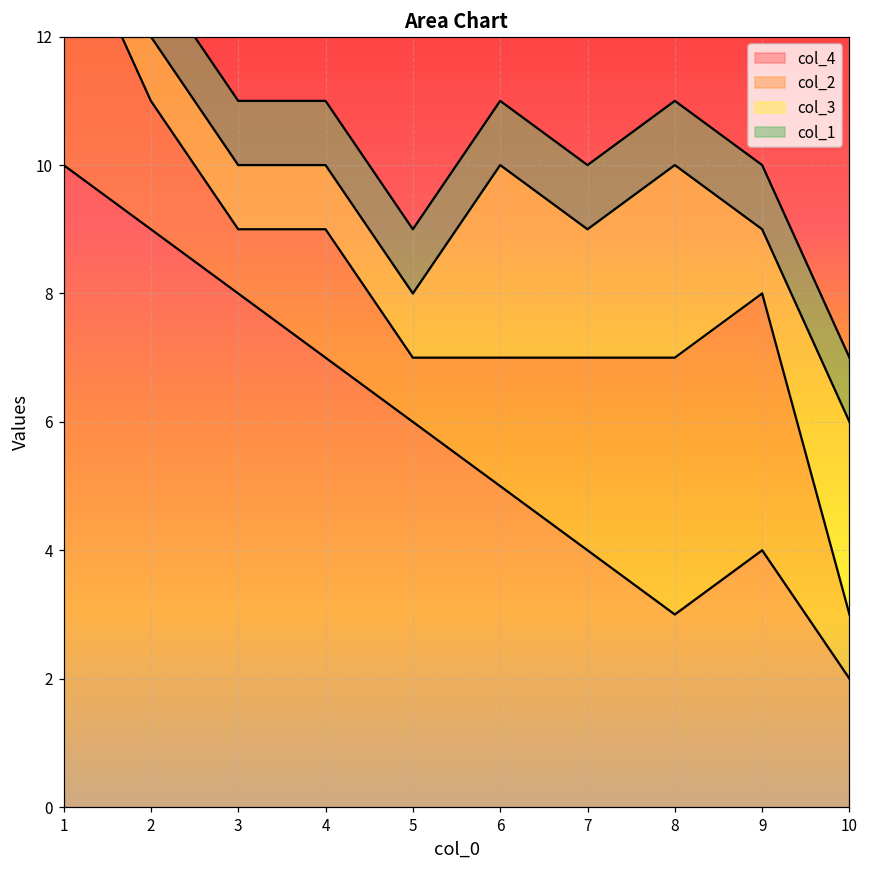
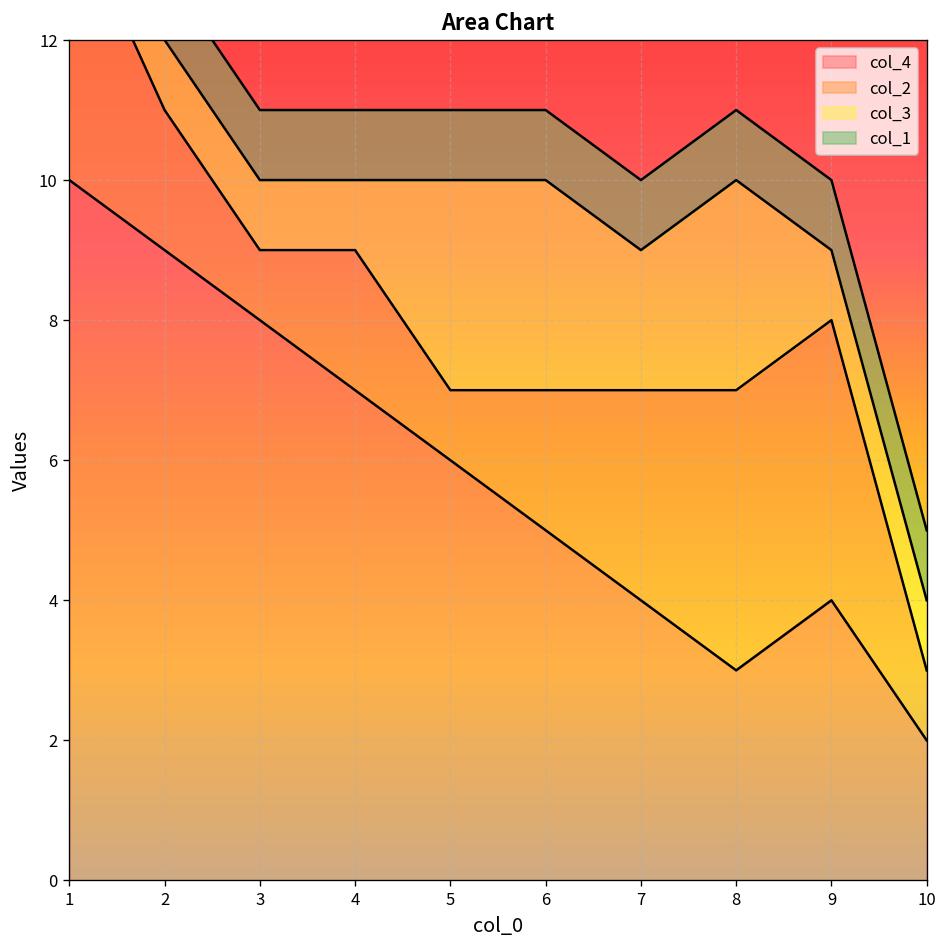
  {
    "col_3": {
      "2": 1,
      "3": 1,
      "4": 1,
-     "5": 1,
+     "5": 3,
      "6": 3,
      "7": 2,
      "8": 3,
      "9": 1,
-     "10": 3
+     "10": 1
    },
    "col_1": {
      "3": 1,
      "4": 1,
      "5": 1,
      "6": 1,
      "7": 1,
      "8": 1,
      "9": 1,
      "10": 1
    }
  }
